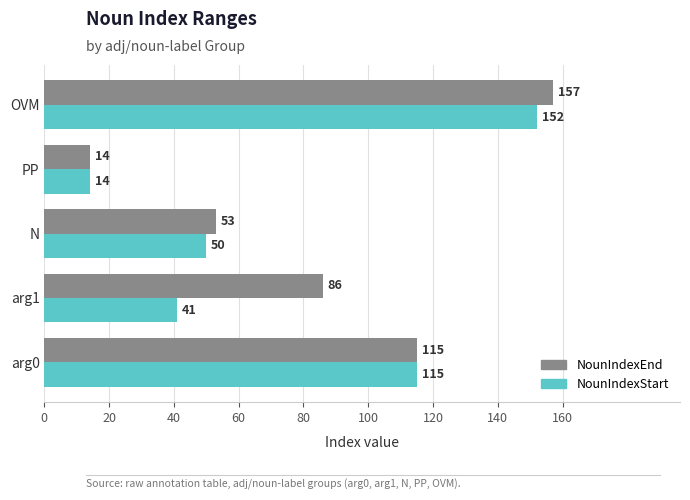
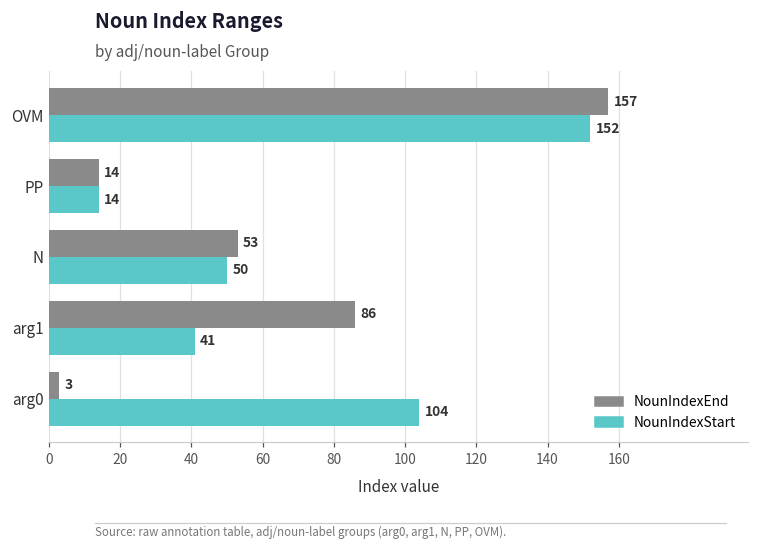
  {
    "NounIndexEnd": {
      "OVM": 157,
      "PP": 14,
      "N": 53,
      "arg1": 86,
-     "arg0": 115
+     "arg0": 3
    },
    "NounIndexStart": {
      "OVM": 152,
      "PP": 14,
      "N": 50,
      "arg1": 41,
-     "arg0": 115
+     "arg0": 104
    }
  }
